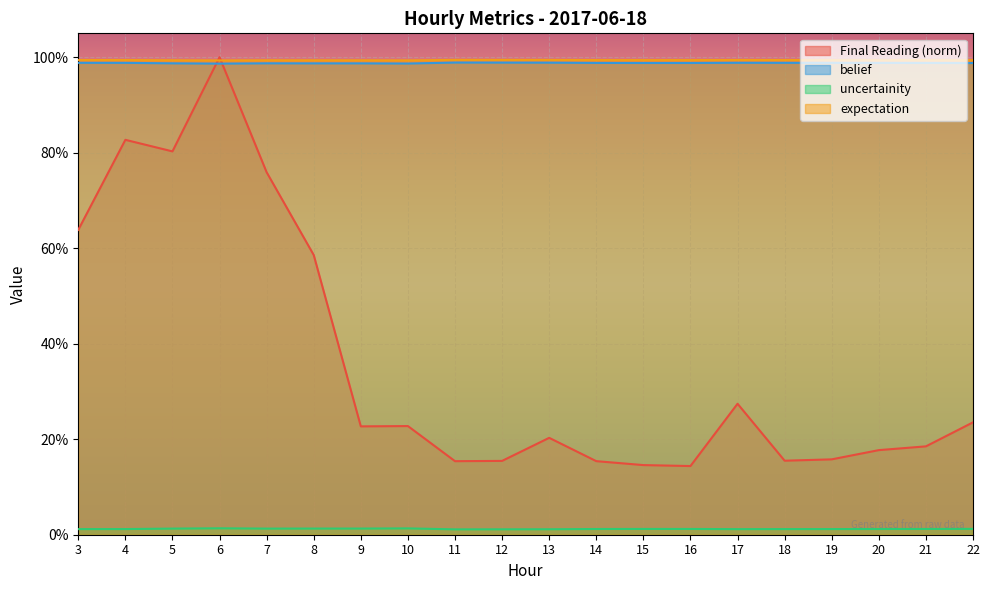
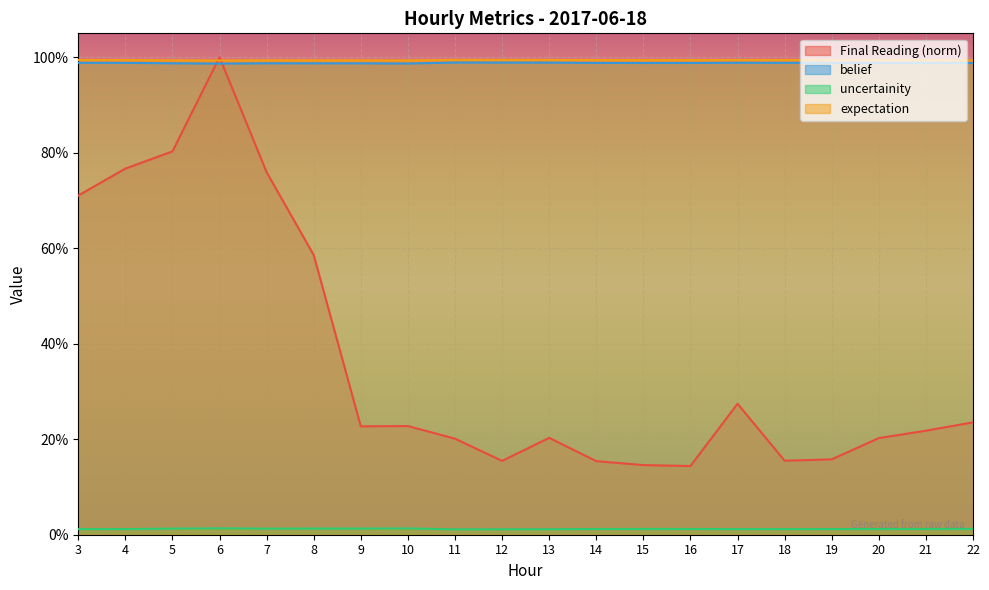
  {
    "Final Reading (norm)": {
-     "3": "64%",
-     "4": "83%",
+     "3": "71%",
+     "4": "77%",
      "5": "80%",
      "6": "100%",
      "7": "76%",
      "8": "59%",
      "9": "23%",
      "10": "23%",
-     "11": "15%",
+     "11": "20%",
      "12": "15%",
      "13": "20%",
      "14": "15%",
      "15": "15%",
      "16": "14%",
      "17": "27%",
      "18": "15%",
      "19": "16%",
-     "20": "18%",
-     "21": "19%",
+     "20": "20%",
+     "21": "22%",
      "22": "24%"
    },
    "belief": {
      "3": "99%",
      "4": "99%",
      "5": "99%",
      "6": "99%",
      "7": "99%",
      "8": "99%",
      "9": "99%",
      "10": "99%",
      "11": "99%",
      "12": "99%",
      "13": "99%",
      "14": "99%",
      "15": "99%",
      "16": "99%",
      "17": "99%",
      "18": "99%",
      "22": "99%"
    },
    "uncertainity": {
      "3": "1%",
      "4": "1%",
      "5": "1%",
      "6": "1%",
      "7": "1%",
      "8": "1%",
      "9": "1%",
      "10": "1%",
      "11": "1%",
      "12": "1%",
      "13": "1%",
      "14": "1%",
      "15": "1%",
      "16": "1%",
      "17": "1%",
      "18": "1%",
      "19": "1%",
      "20": "1%",
      "21": "1%",
      "22": "1%"
    },
    "expectation": {
      "3": "99%",
      "4": "99%",
      "5": "99%",
      "6": "99%",
      "7": "99%",
      "8": "99%",
      "9": "99%",
      "10": "99%",
      "11": "99%",
      "12": "99%",
      "13": "99%",
      "14": "99%",
      "15": "99%",
      "16": "99%",
      "17": "99%",
      "18": "99%",
      "22": "99%"
    }
  }
